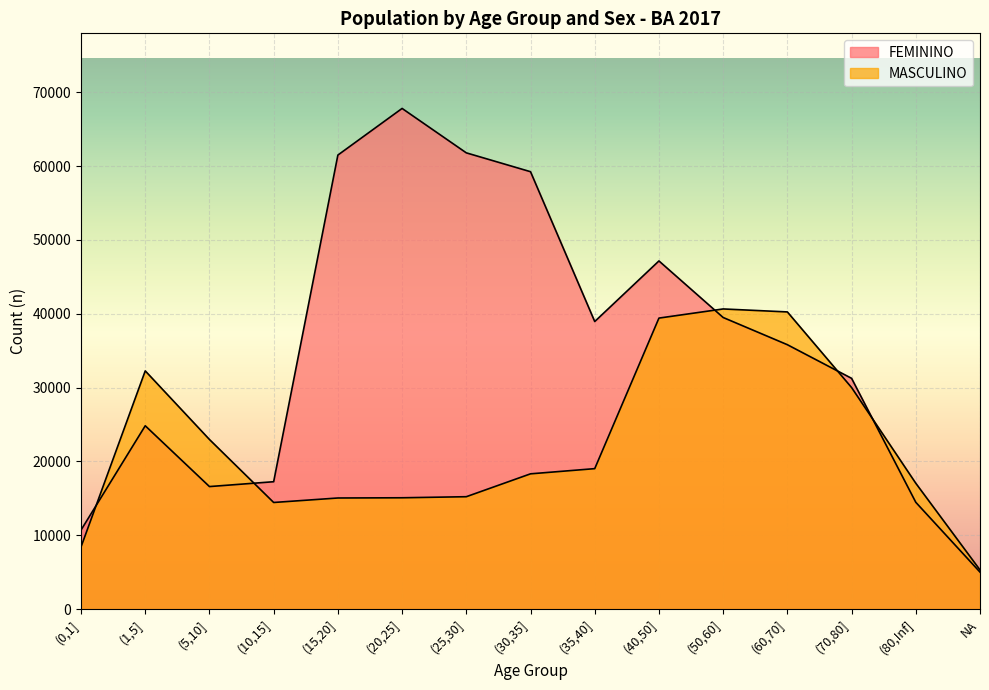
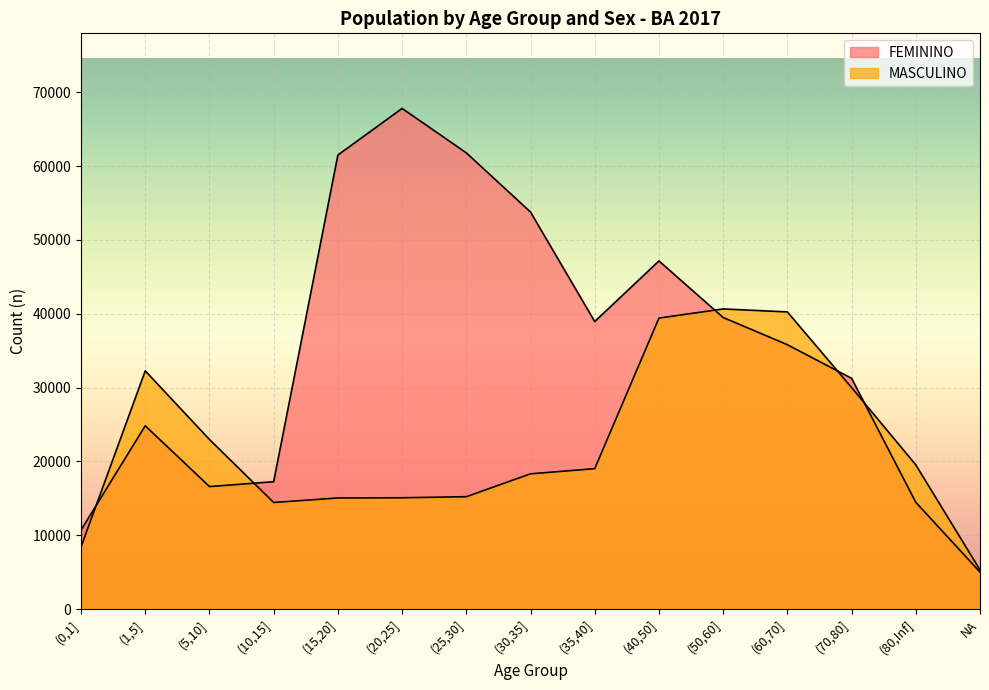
  {
    "FEMININO": {
      "(0,1]": 11000,
      "(1,5]": 25000,
      "(5,10]": 17000,
      "(10,15]": 17000,
      "(15,20]": 61000,
      "(20,25]": 68000,
      "(25,30]": 62000,
-     "(30,35]": 59000,
+     "(30,35]": 54000,
      "(35,40]": 39000,
      "(40,50]": 47000,
      "(50,60]": 39000,
      "(60,70]": 36000,
      "(70,80]": 31000,
      "(80,Inf]": 14000
    },
    "MASCULINO": {
      "(0,1]": 8000,
      "(1,5]": 32000,
      "(5,10]": 23000,
      "(10,15]": 14000,
      "(15,20]": 15000,
      "(20,25]": 15000,
      "(25,30]": 15000,
      "(30,35]": 18000,
      "(35,40]": 19000,
      "(40,50]": 39000,
      "(50,60]": 41000,
      "(60,70]": 40000,
      "(70,80]": 30000,
-     "(80,Inf]": 17000
+     "(80,Inf]": 20000
    }
  }
